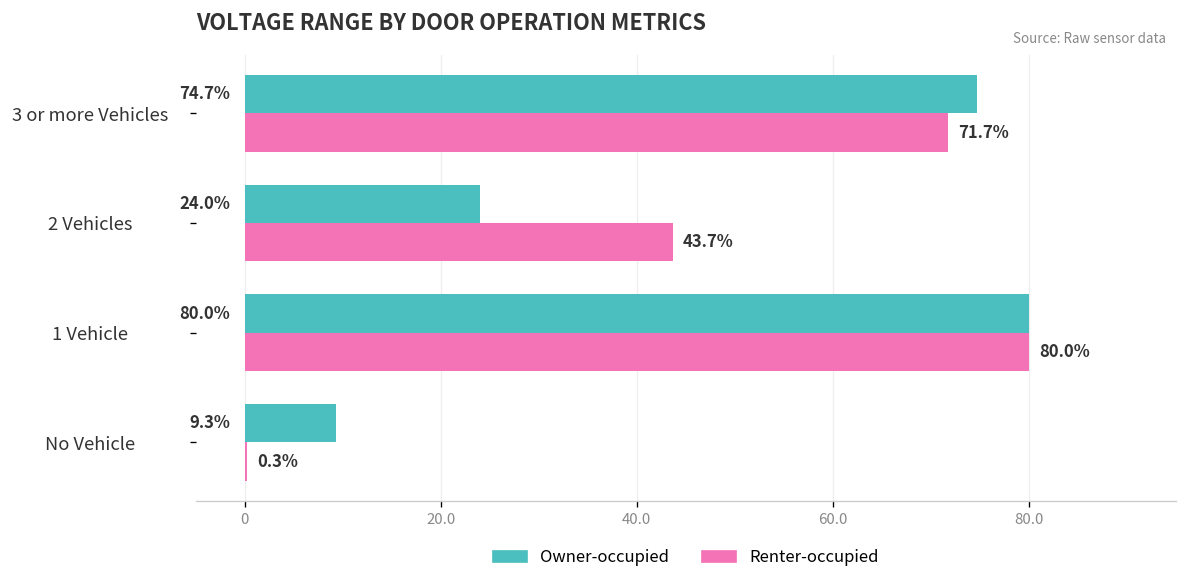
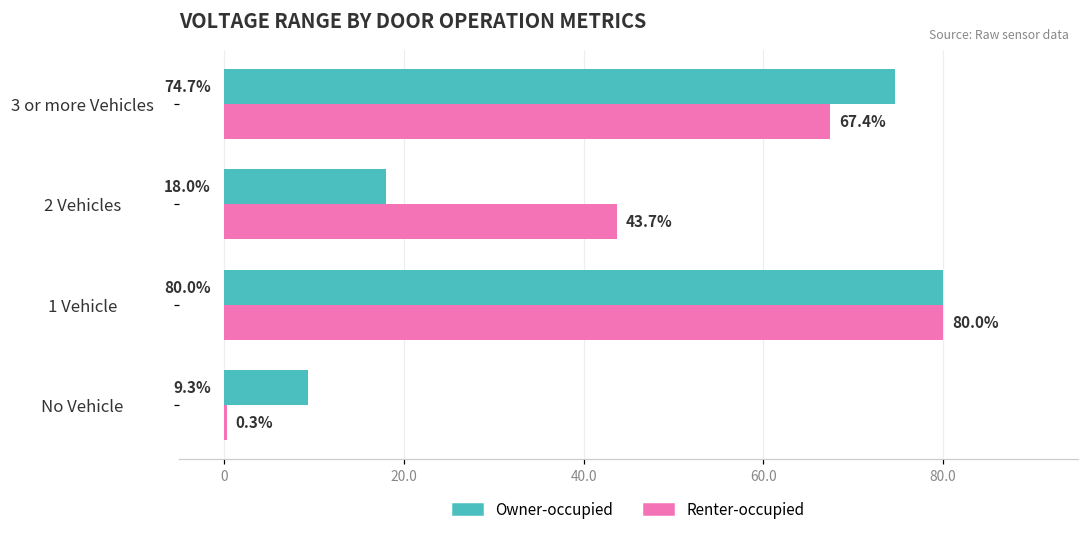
  {
    "Owner-occupied": {
-     "2 Vehicles": "24.0%"
+     "2 Vehicles": "18.0%"
    },
    "Renter-occupied": {
-     "3 or more Vehicles": "71.7%",
+     "3 or more Vehicles": "67.4%",
      "2 Vehicles": "43.7%",
      "1 Vehicle": "80.0%",
      "No Vehicle": "0.3%"
    }
  }
